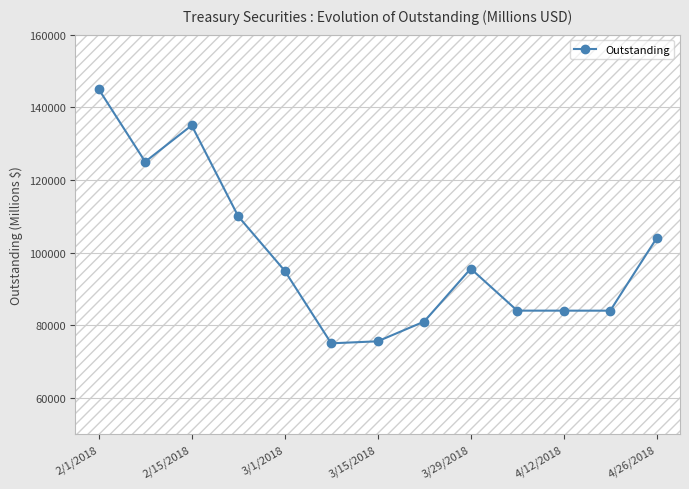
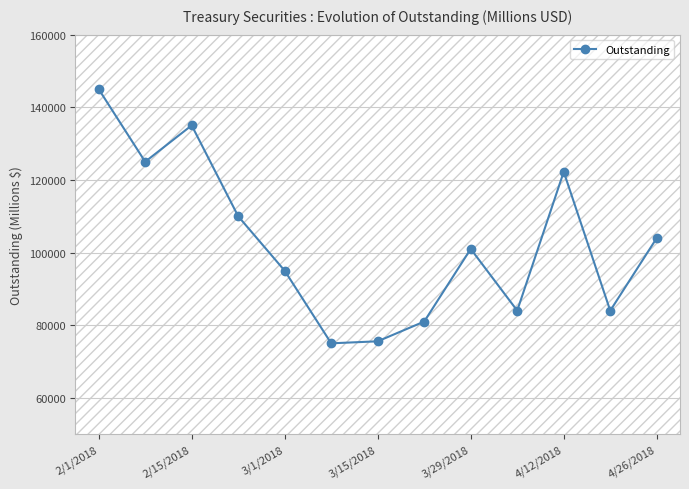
  {
    "2/1/2018": 145000,
    "2/15/2018": 135000,
    "3/1/2018": 95000,
    "3/15/2018": 76000,
-   "3/29/2018": 96000,
-   "4/12/2018": 84000,
+   "3/29/2018": 101000,
+   "4/12/2018": 122000,
    "4/26/2018": 104000
  }
